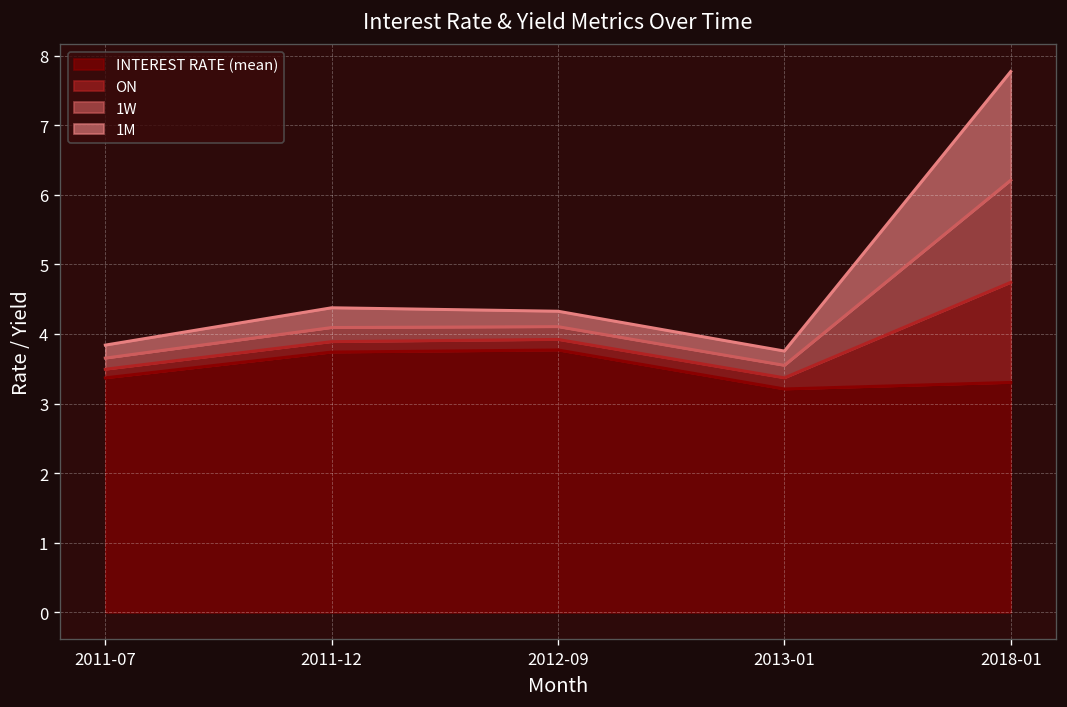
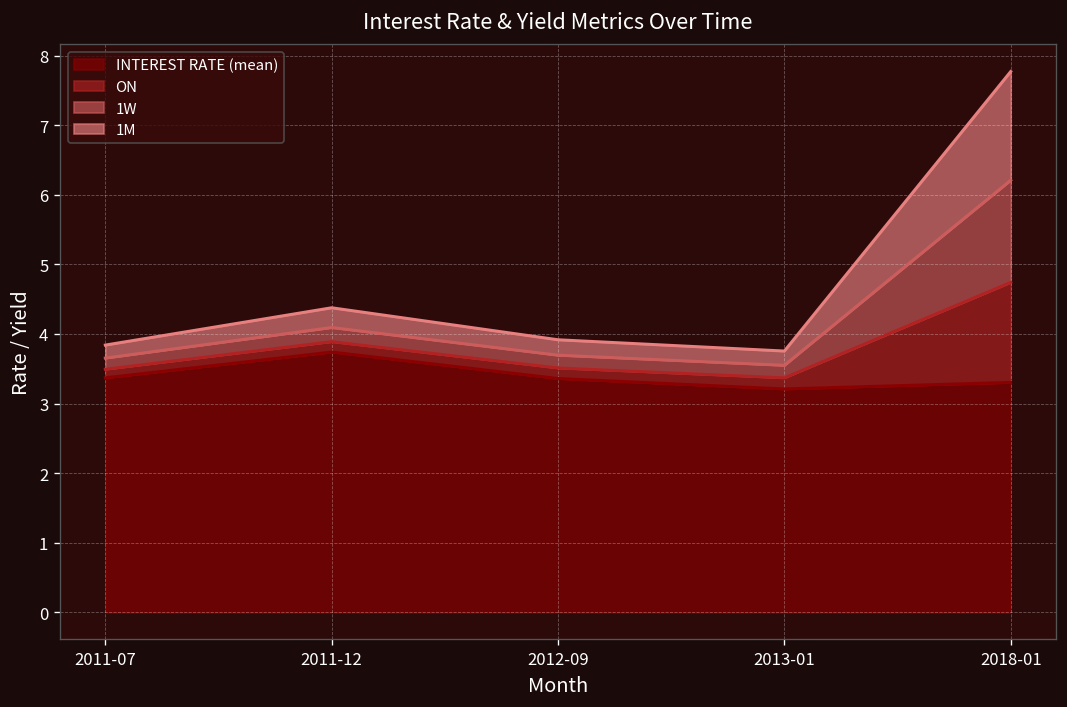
  {
    "INTEREST RATE (mean)": {
      "2011-07": 3.4,
      "2011-12": 3.7,
-     "2012-09": 3.8,
+     "2012-09": 3.4,
      "2013-01": 3.2,
      "2018-01": 3.3
    },
    "ON": {
      "2011-07": 0.1,
      "2011-12": 0.1,
      "2012-09": 0.2,
      "2013-01": 0.2,
      "2018-01": 1.4
    }
  }
